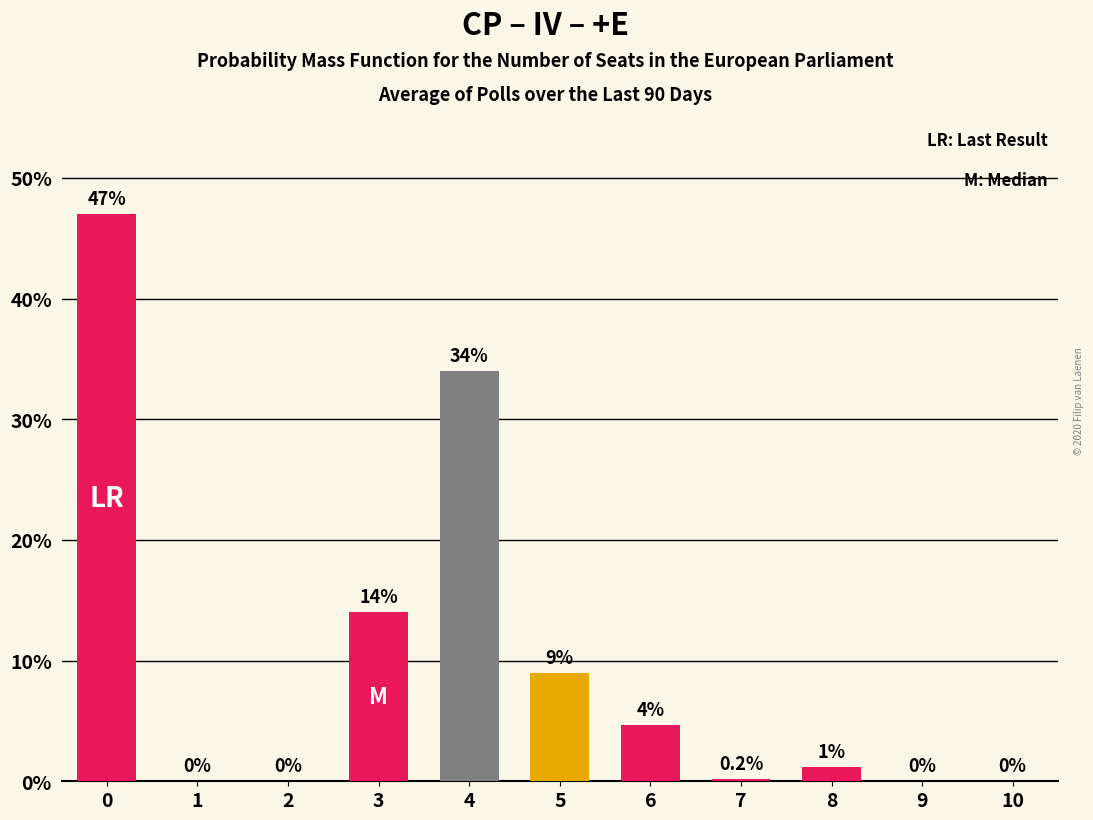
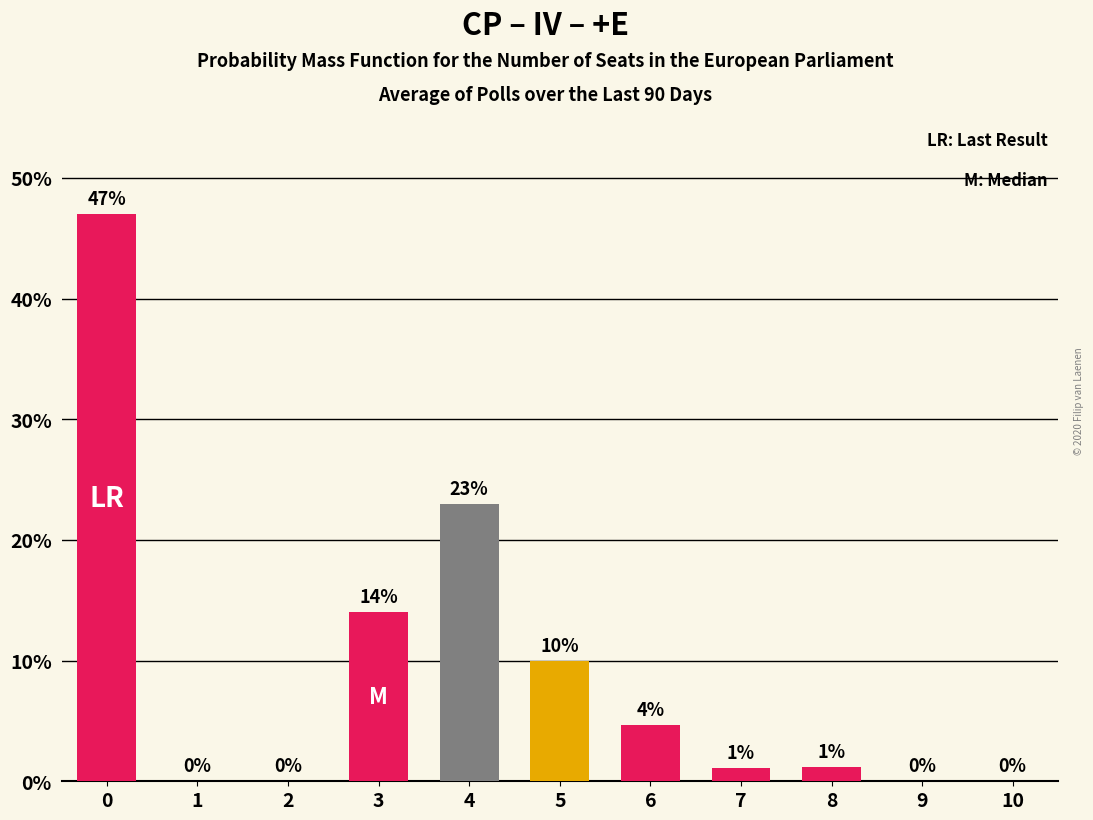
  {
    "0": "47%",
    "1": "0%",
    "2": "0%",
    "3": "14%",
-   "4": "34%",
-   "5": "9%",
-   "7": "0.2%",
+   "4": "23%",
+   "5": "10%",
+   "7": "1%",
    "8": "1%",
    "9": "0%",
    "10": "0%"
  }
